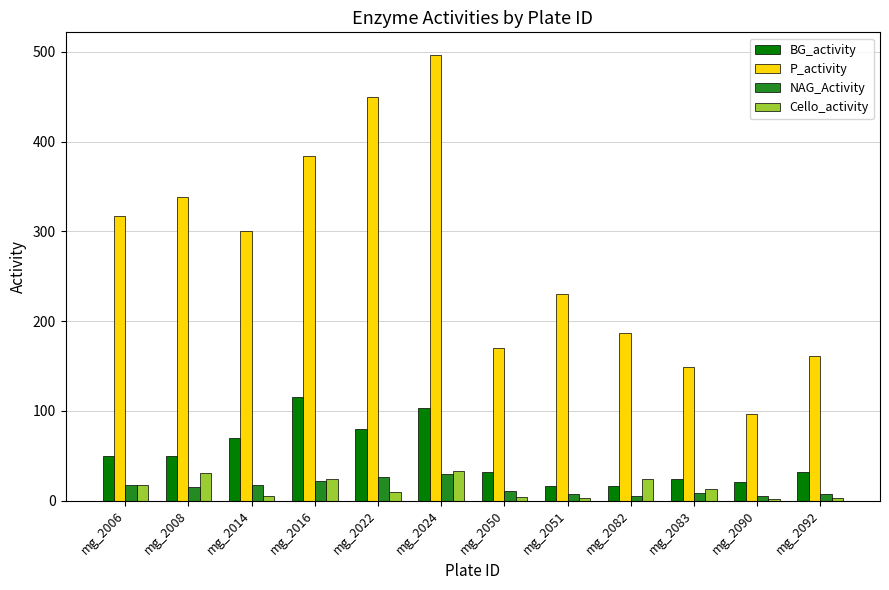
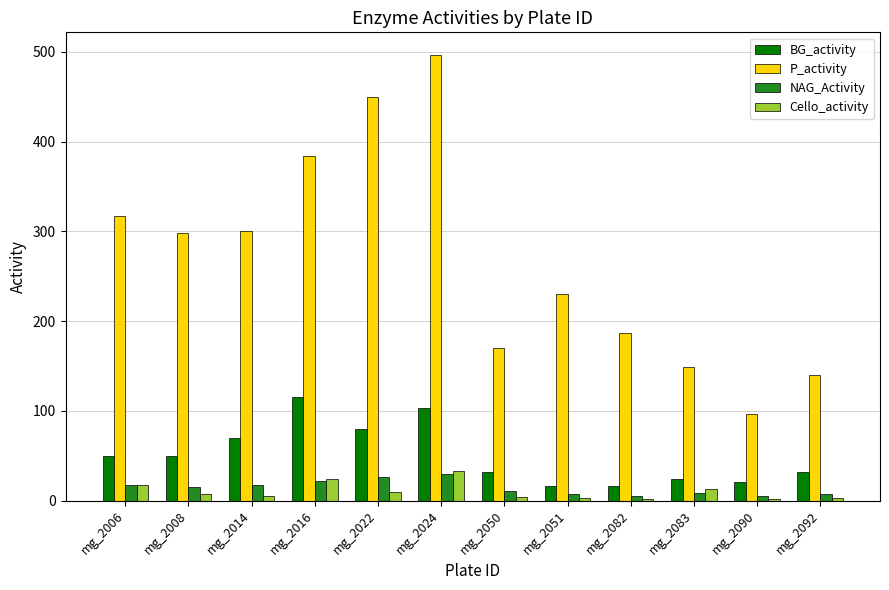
  {
    "P_activity": {
      "mg_2006": 320,
-     "mg_2008": 340,
+     "mg_2008": 300,
      "mg_2014": 300,
      "mg_2016": 380,
      "mg_2022": 450,
      "mg_2024": 500,
      "mg_2050": 170,
      "mg_2051": 230,
      "mg_2082": 190,
      "mg_2083": 150,
      "mg_2090": 100,
-     "mg_2092": 160
+     "mg_2092": 140
    },
    "Cello_activity": {
      "mg_2006": 20,
-     "mg_2008": 30,
+     "mg_2008": 10,
      "mg_2014": 10,
      "mg_2016": 20,
      "mg_2022": 10,
      "mg_2024": 30,
      "mg_2050": 0,
      "mg_2051": 0,
-     "mg_2082": 20,
+     "mg_2082": 0,
      "mg_2083": 10,
      "mg_2092": 0
    }
  }
